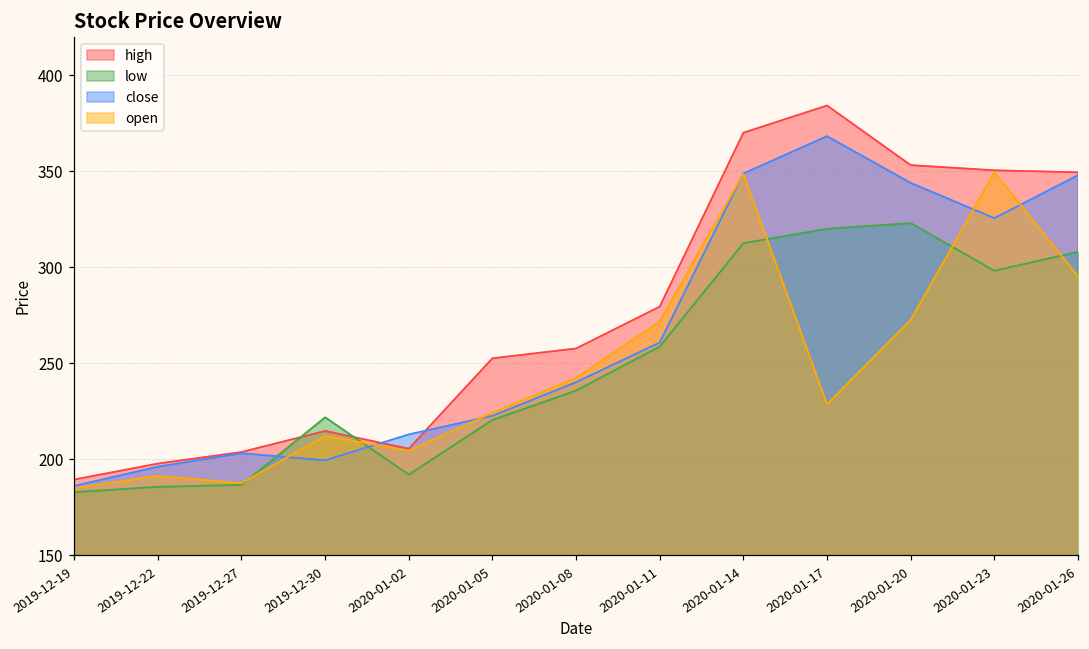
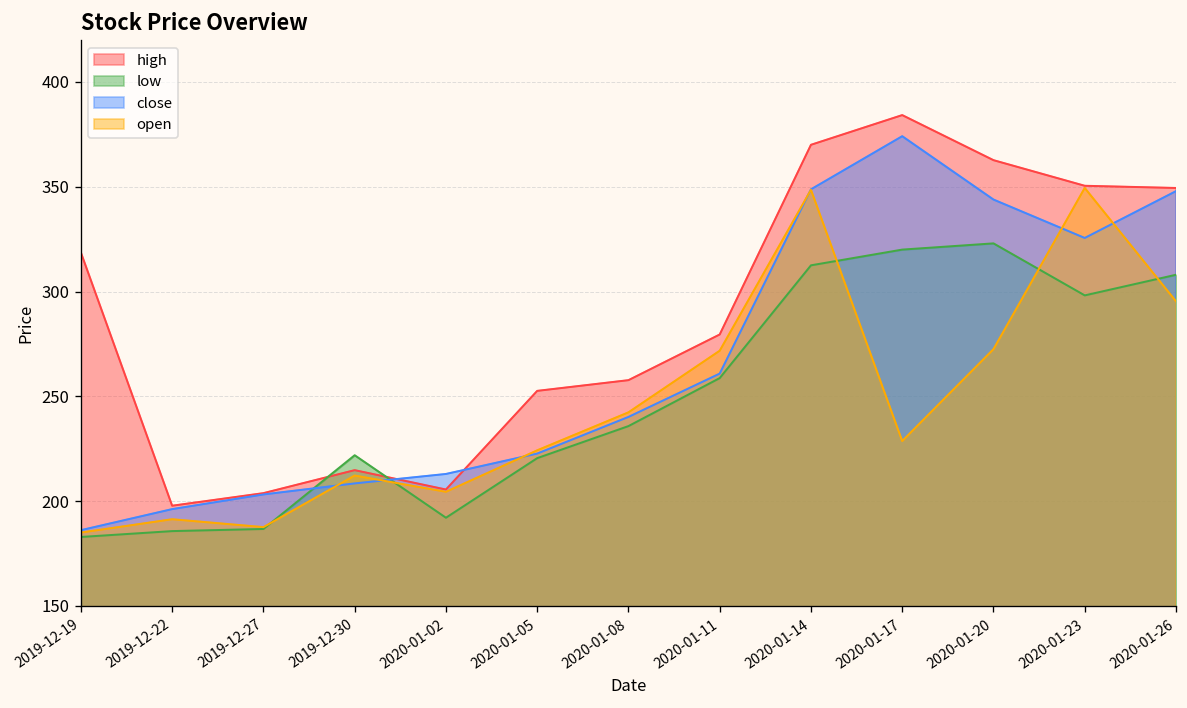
  {
    "high": {
-     "2019-12-19": 190,
+     "2019-12-19": 319,
      "2019-12-22": 198,
      "2019-12-30": 215,
      "2020-01-05": 253,
      "2020-01-08": 258,
      "2020-01-11": 280,
      "2020-01-14": 370,
      "2020-01-17": 384,
-     "2020-01-20": 353,
+     "2020-01-20": 363,
      "2020-01-26": 349
    },
    "low": {
      "2019-12-19": 183,
      "2019-12-22": 186,
      "2019-12-30": 222,
      "2020-01-02": 192,
      "2020-01-05": 221,
      "2020-01-08": 236,
      "2020-01-11": 259,
      "2020-01-14": 313,
      "2020-01-17": 320,
      "2020-01-20": 323,
      "2020-01-23": 298,
      "2020-01-26": 308
    },
    "close": {
      "2019-12-22": 196,
-     "2019-12-30": 200,
+     "2019-12-30": 208,
      "2020-01-02": 213,
      "2020-01-05": 223,
      "2020-01-08": 240,
      "2020-01-11": 261,
-     "2020-01-17": 368,
+     "2020-01-17": 374,
      "2020-01-20": 344,
      "2020-01-23": 326,
      "2020-01-26": 348
    },
    "open": {
      "2019-12-22": 191,
      "2019-12-30": 212,
      "2020-01-05": 224,
      "2020-01-08": 242,
      "2020-01-11": 272,
      "2020-01-17": 229,
      "2020-01-20": 273,
      "2020-01-26": 295
    }
  }
